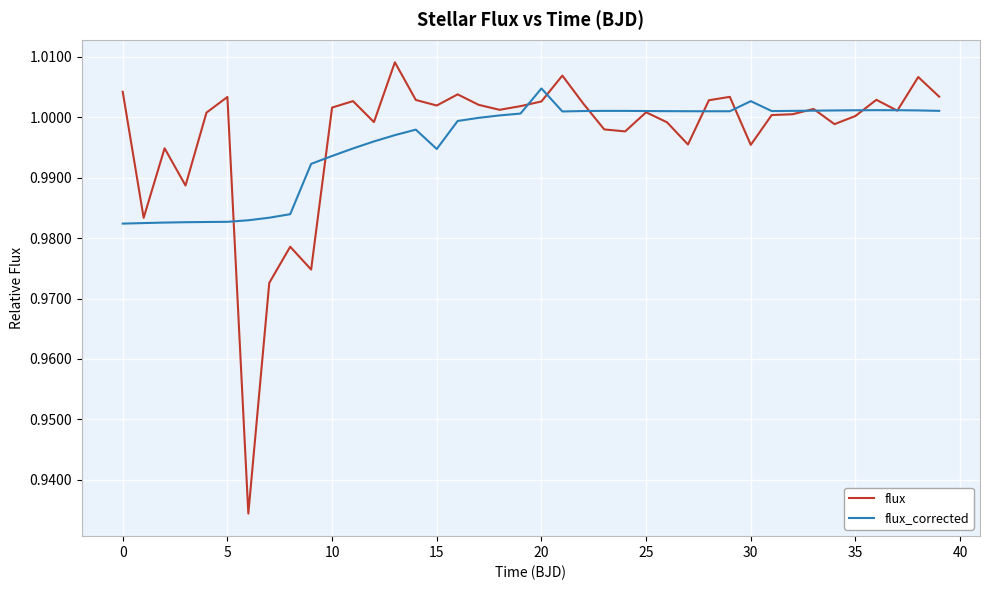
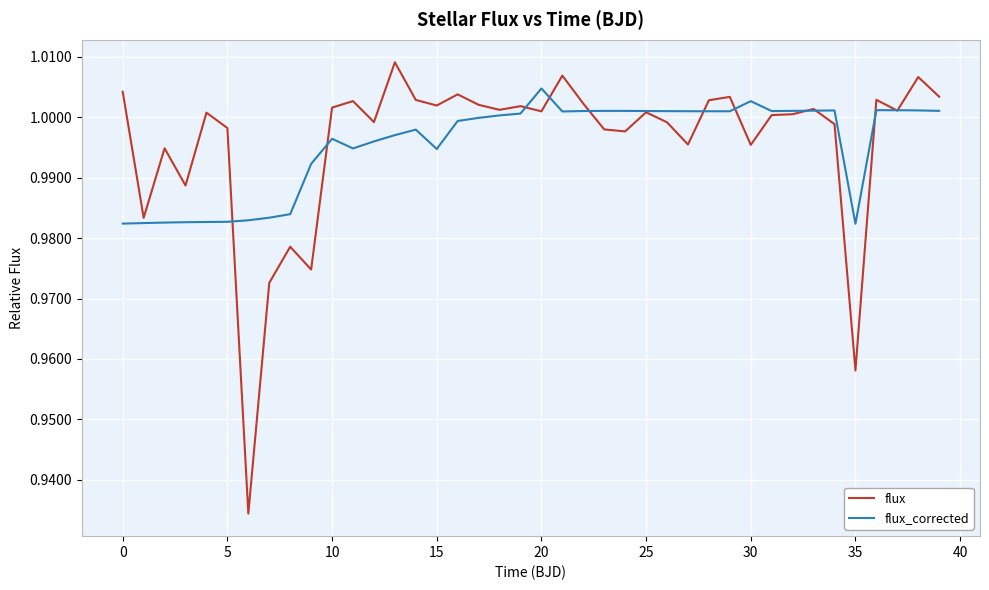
  {
    "flux": {
      "0": 1.004,
-     "5": 1.003,
+     "5": 0.998,
      "10": 1.002,
      "15": 1.002,
-     "20": 1.003,
+     "20": 1.001,
      "30": 0.995,
-     "35": 1.000
+     "35": 0.958
    },
    "flux_corrected": {
      "0": 0.982,
      "5": 0.983,
-     "10": 0.994,
+     "10": 0.996,
      "15": 0.995,
      "20": 1.005,
      "30": 1.003,
-     "35": 1.001
+     "35": 0.982
    }
  }
